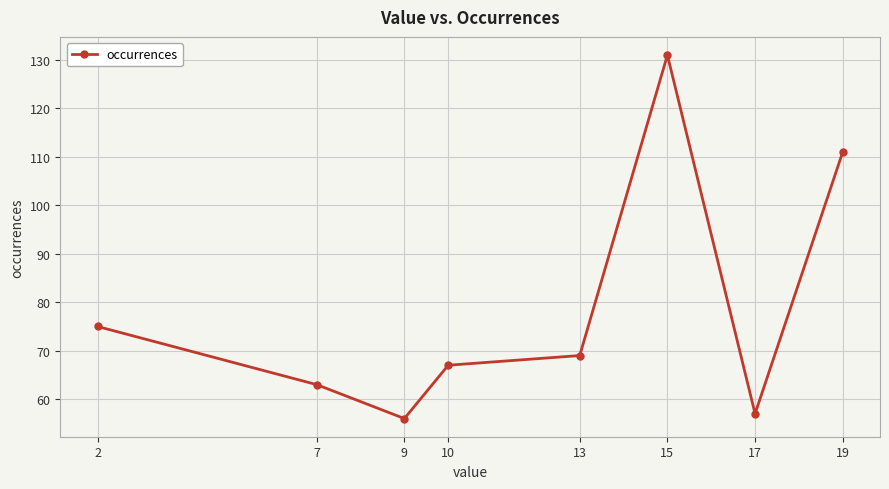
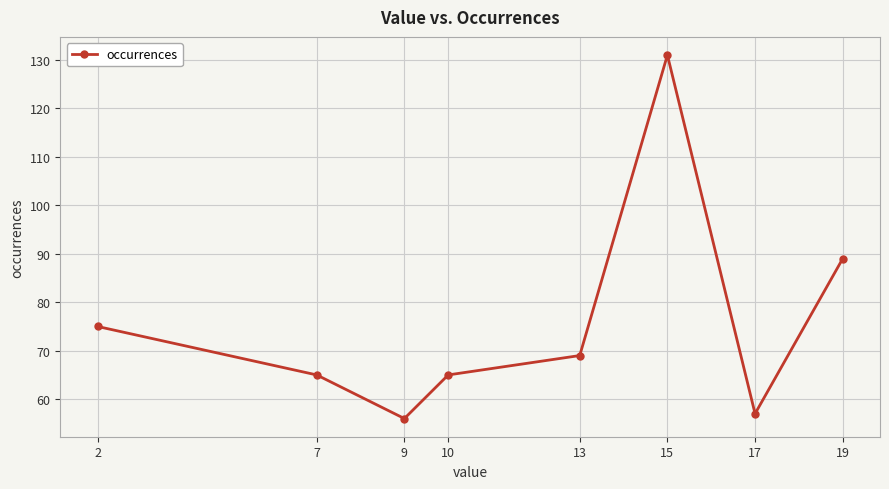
  {
    "2": 75,
-   "7": 63,
+   "7": 65,
    "9": 56,
-   "10": 67,
+   "10": 65,
    "13": 69,
    "15": 131,
    "17": 57,
-   "19": 111
+   "19": 89
  }
